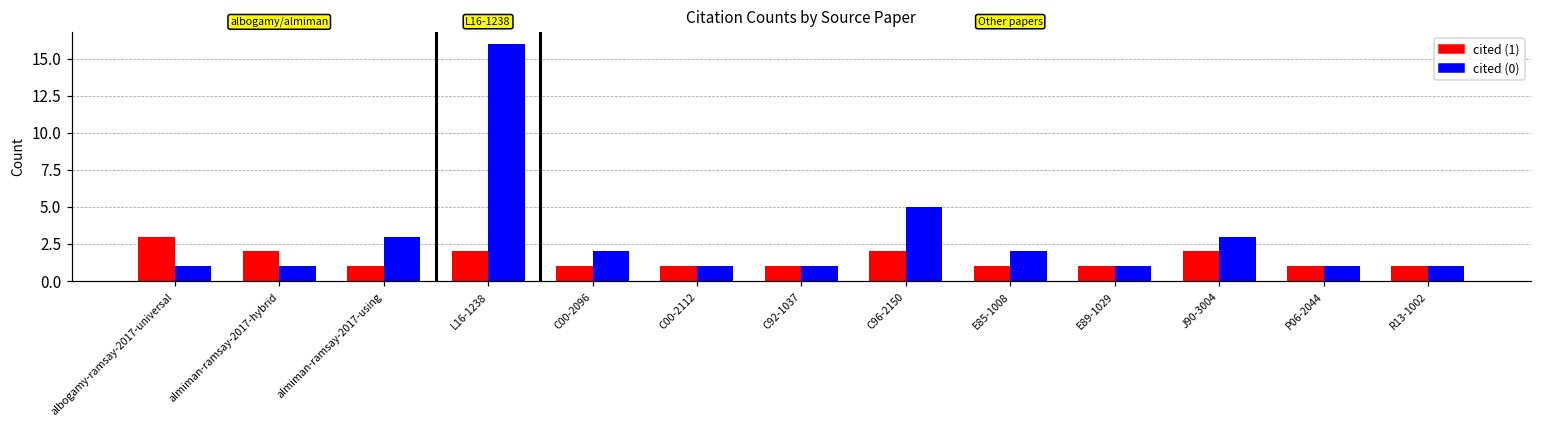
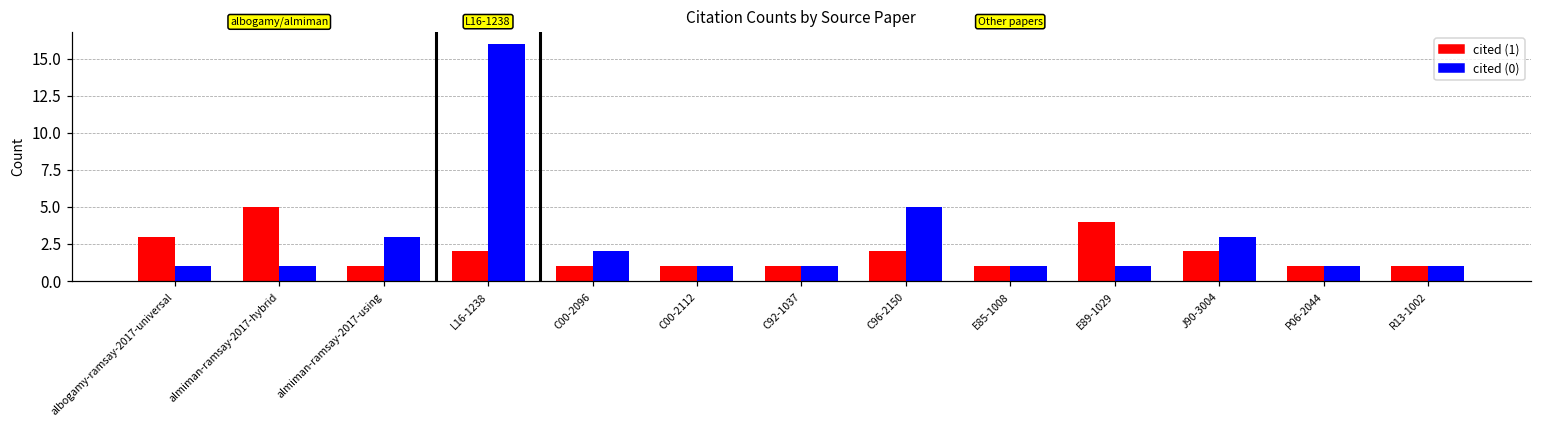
  {
    "cited (1)": {
      "albogamy-ramsay-2017-universal": 3,
-     "almiman-ramsay-2017-hybrid": 2,
+     "almiman-ramsay-2017-hybrid": 5,
      "almiman-ramsay-2017-using": 1,
      "L16-1238": 2,
      "C00-2096": 1,
      "C00-2112": 1,
      "C92-1037": 1,
      "C96-2150": 2,
      "E85-1008": 1,
-     "E89-1029": 1,
+     "E89-1029": 4,
      "J90-3004": 2,
      "P06-2044": 1,
      "R13-1002": 1
    },
    "cited (0)": {
      "albogamy-ramsay-2017-universal": 1,
      "almiman-ramsay-2017-hybrid": 1,
      "almiman-ramsay-2017-using": 3,
      "C00-2096": 2,
      "C00-2112": 1,
      "C92-1037": 1,
      "C96-2150": 5,
-     "E85-1008": 2,
+     "E85-1008": 1,
      "E89-1029": 1,
      "J90-3004": 3,
      "P06-2044": 1,
      "R13-1002": 1
    }
  }
